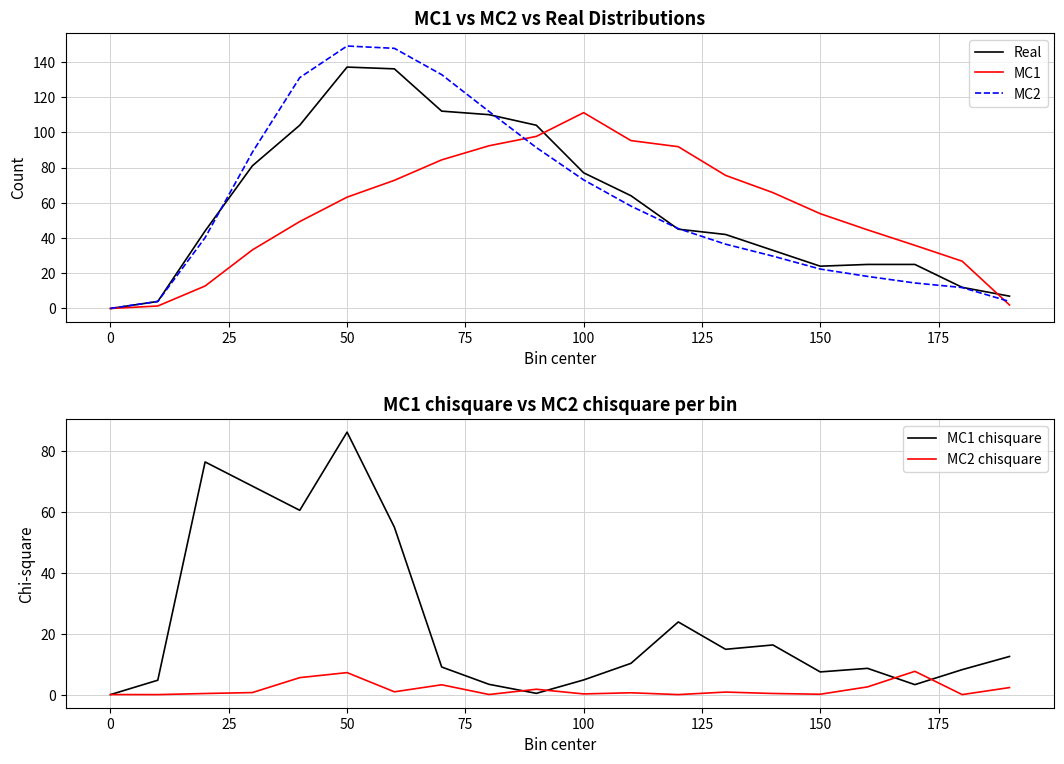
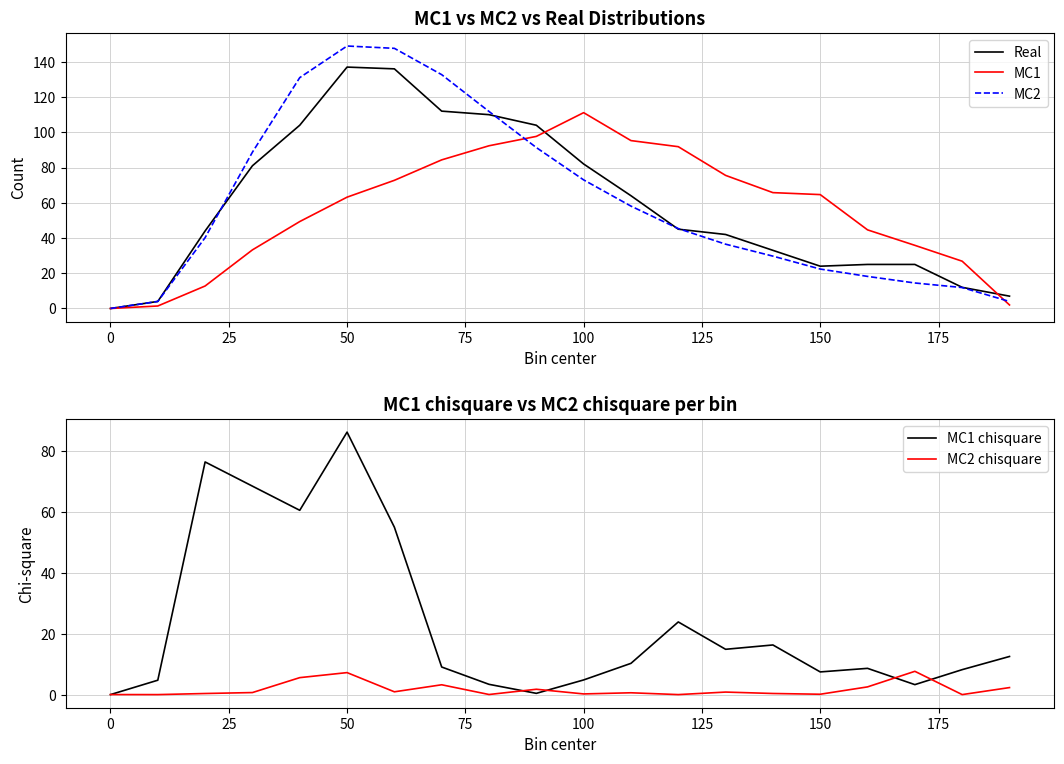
  {
    "MC1 vs MC2 vs Real Distributions": {
      "Real": {
        "50": 137,
-       "100": 77,
+       "100": 82,
        "150": 24
      },
      "MC1": {
        "50": 63,
        "100": 111,
-       "150": 54
+       "150": 65
      },
      "MC2": {
        "50": 149,
        "100": 73,
        "150": 22
      }
    },
    "MC1 chisquare vs MC2 chisquare per bin": {
      "MC1 chisquare": {
        "50": 86,
        "100": 5,
        "150": 7
      },
      "MC2 chisquare": {
        "50": 7,
        "100": 0,
        "150": 0
      }
    }
  }
